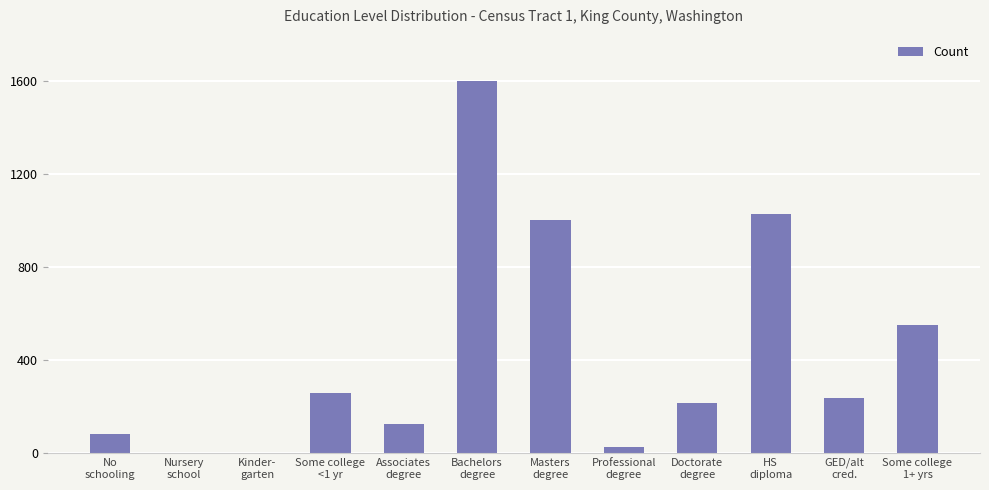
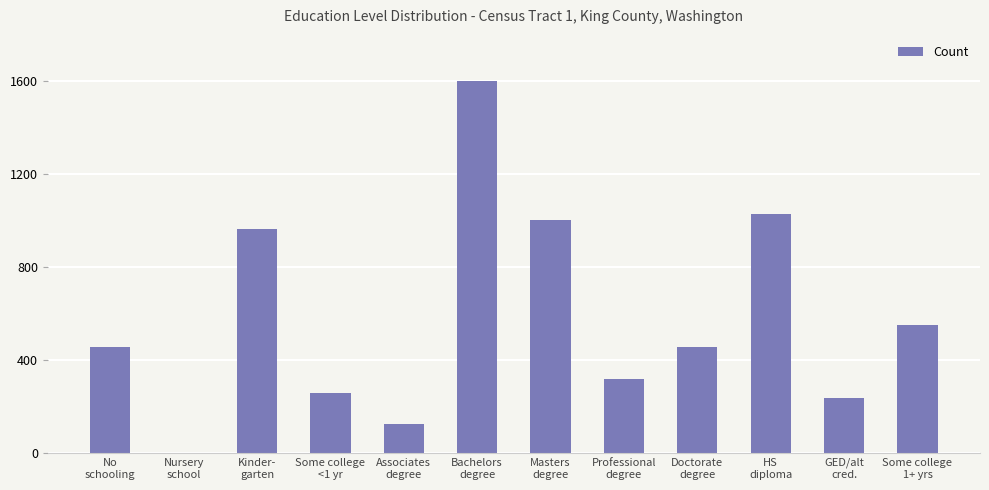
  {
-   "No schooling": 80,
+   "No schooling": 460,
    "Nursery school": 0,
-   "Kinder- garten": 0,
+   "Kinder- garten": 970,
    "Some college <1 yr": 260,
    "Associates degree": 120,
    "Bachelors degree": 1600,
    "Masters degree": 1000,
-   "Professional degree": 30,
-   "Doctorate degree": 210,
+   "Professional degree": 320,
+   "Doctorate degree": 460,
    "HS diploma": 1030,
    "GED/alt cred.": 240,
    "Some college 1+ yrs": 550
  }
